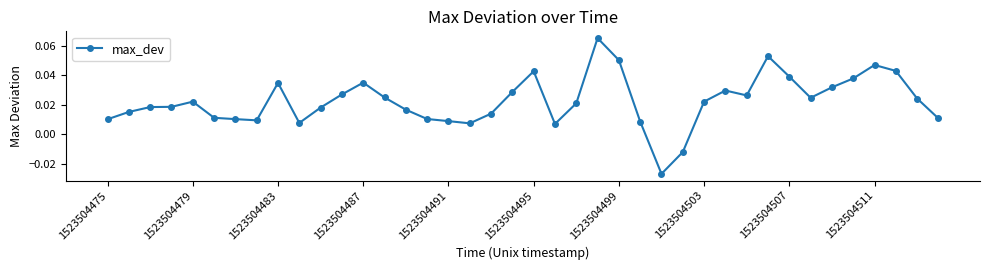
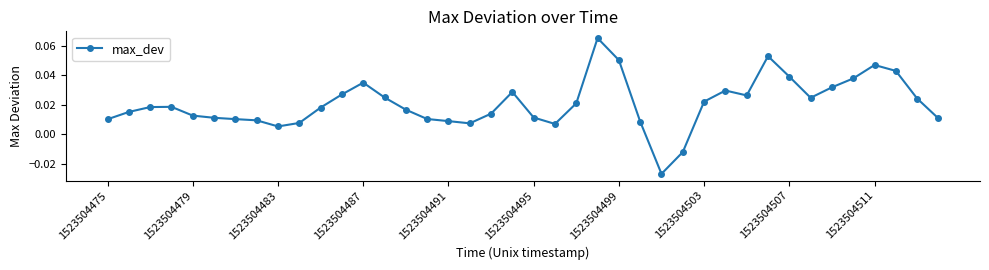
  {
    "1523504475": 0.010,
-   "1523504479": 0.022,
-   "1523504483": 0.035,
+   "1523504479": 0.013,
+   "1523504483": 0.005,
    "1523504487": 0.035,
    "1523504491": 0.009,
-   "1523504495": 0.043,
+   "1523504495": 0.011,
    "1523504499": 0.050,
    "1523504503": 0.022,
    "1523504507": 0.039,
    "1523504511": 0.047
  }
